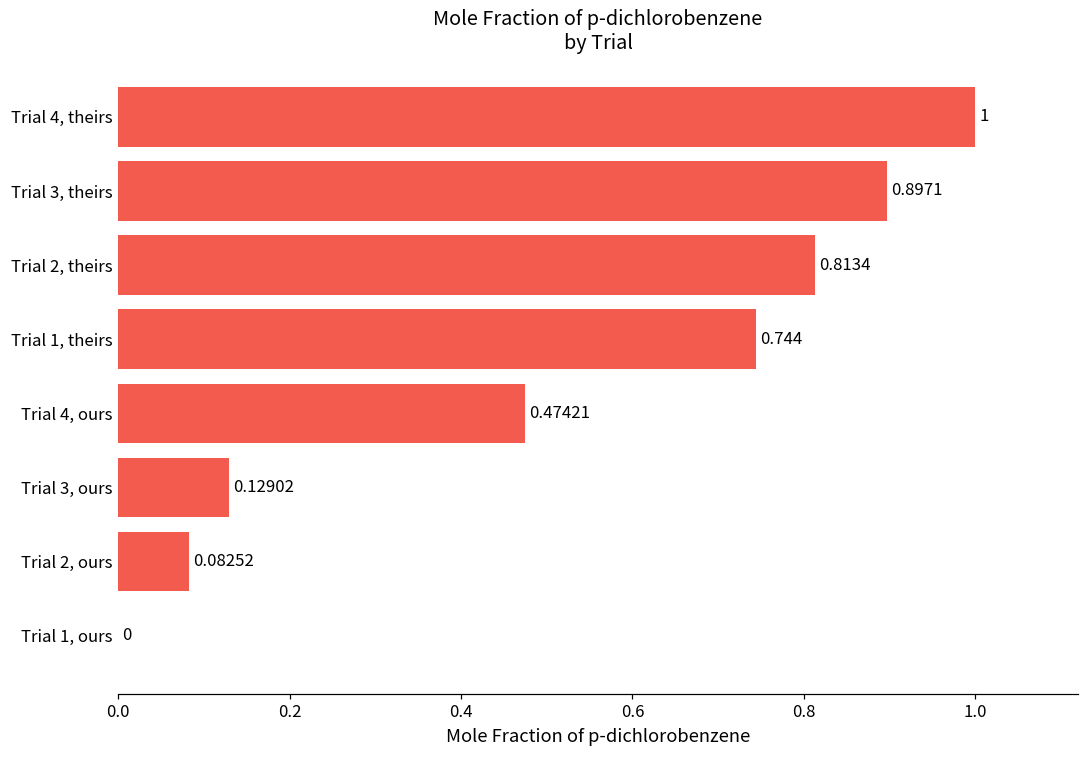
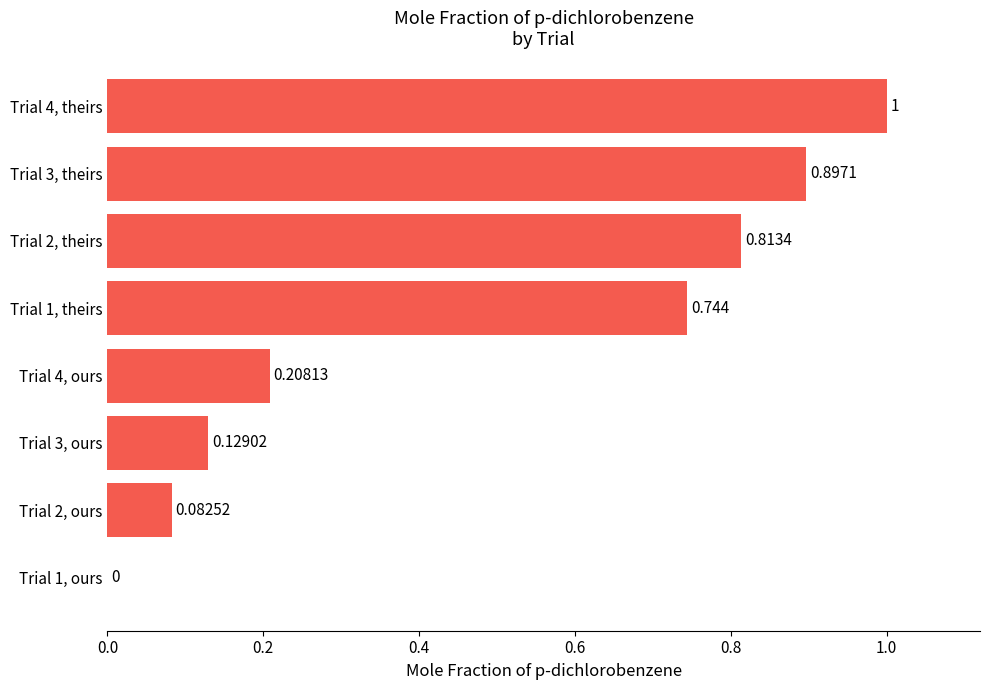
  {
    "Trial 4, theirs": 1,
    "Trial 3, theirs": 0.8971,
    "Trial 2, theirs": 0.8134,
    "Trial 1, theirs": 0.744,
-   "Trial 4, ours": 0.47421,
+   "Trial 4, ours": 0.20813,
    "Trial 3, ours": 0.12902,
    "Trial 2, ours": 0.08252,
    "Trial 1, ours": 0
  }
